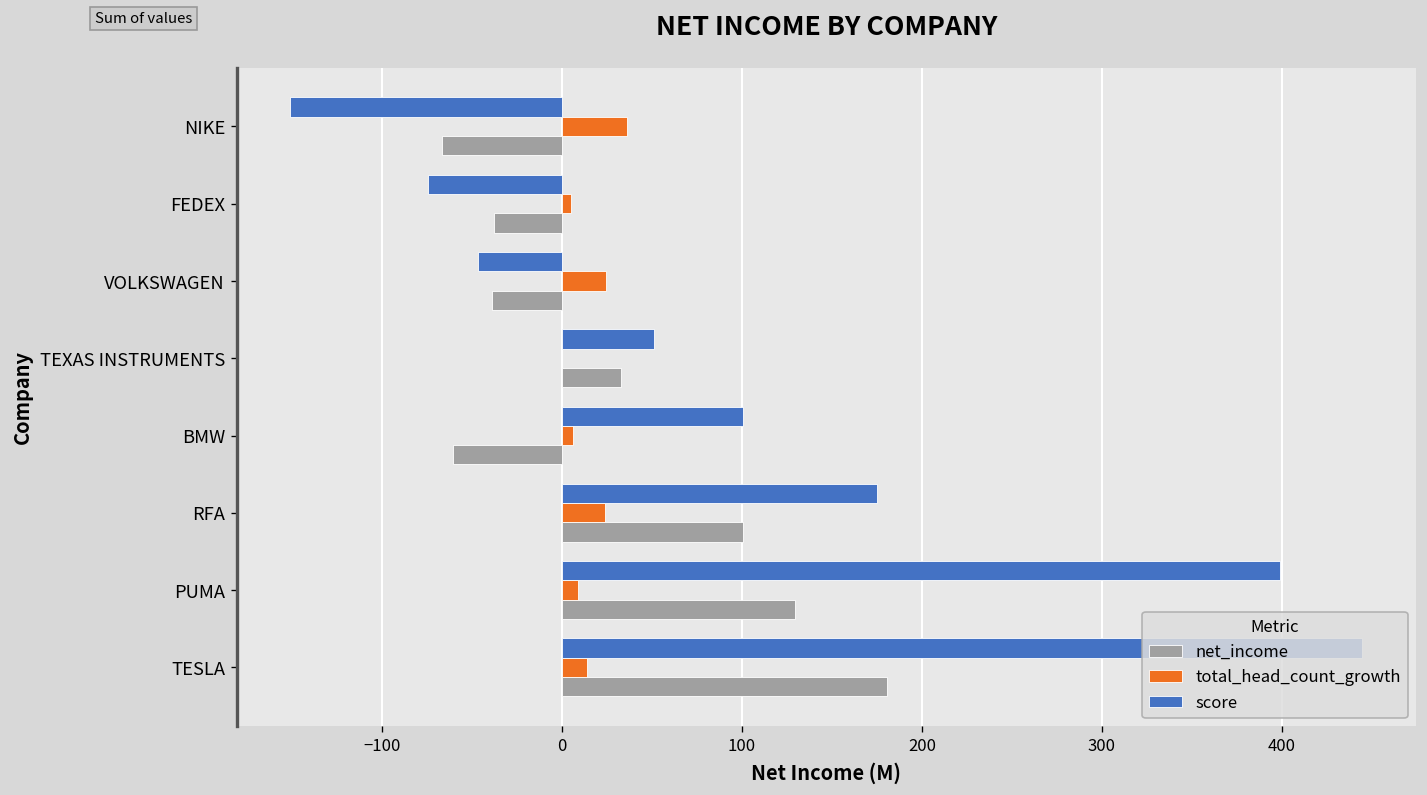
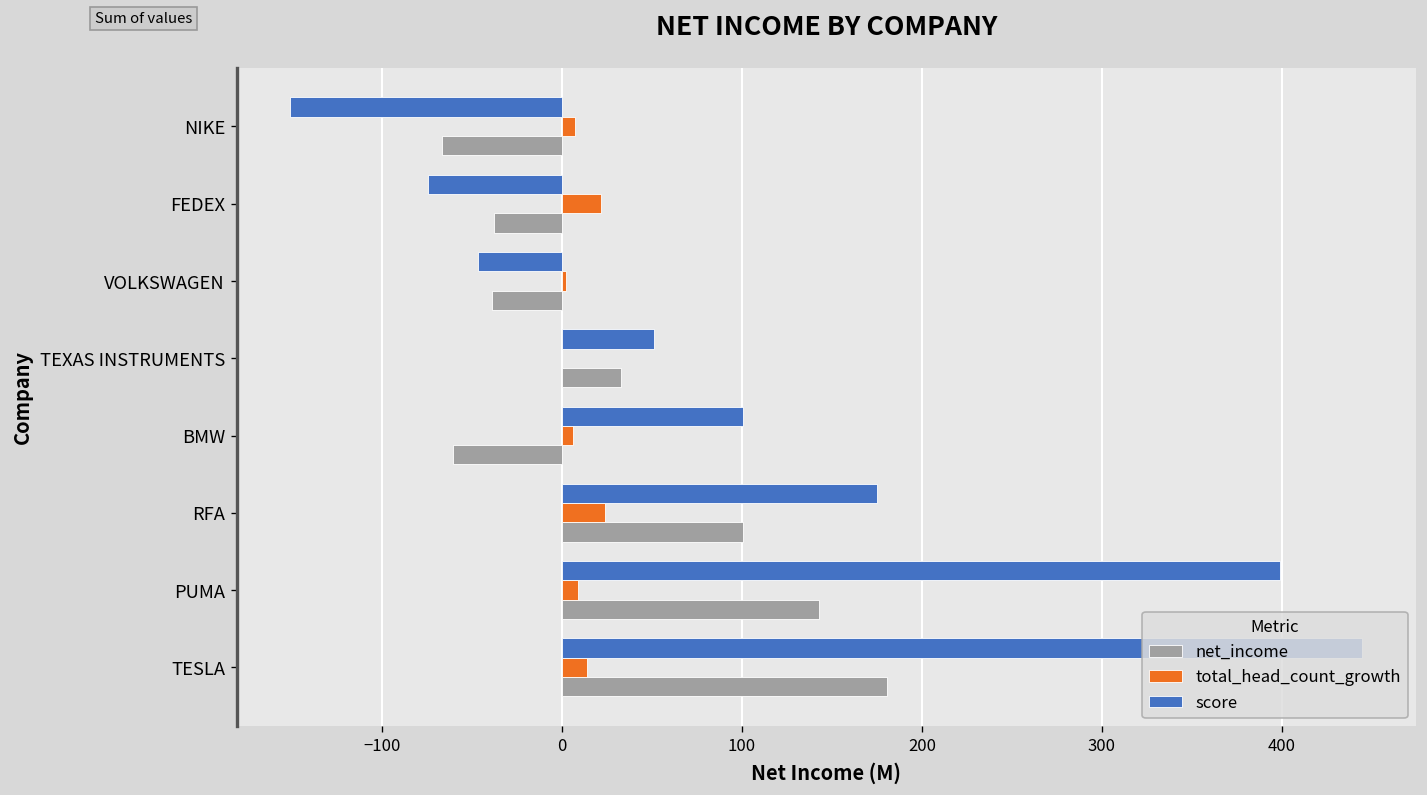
  {
    "net_income": {
      "NIKE": -67,
      "FEDEX": -38,
      "VOLKSWAGEN": -39,
      "TEXAS INSTRUMENTS": 33,
      "BMW": -60,
      "RFA": 101,
-     "PUMA": 129,
+     "PUMA": 143,
      "TESLA": 181
    },
    "total_head_count_growth": {
-     "NIKE": 36,
-     "FEDEX": 5,
-     "VOLKSWAGEN": 25,
+     "NIKE": 8,
+     "FEDEX": 22,
+     "VOLKSWAGEN": 3,
      "TEXAS INSTRUMENTS": 0,
      "BMW": 6,
      "RFA": 24,
      "PUMA": 9,
      "TESLA": 14
    },
    "score": {
      "NIKE": -151,
      "FEDEX": -75,
      "VOLKSWAGEN": -46,
      "TEXAS INSTRUMENTS": 51,
      "BMW": 101,
      "RFA": 175,
      "PUMA": 399
    }
  }
